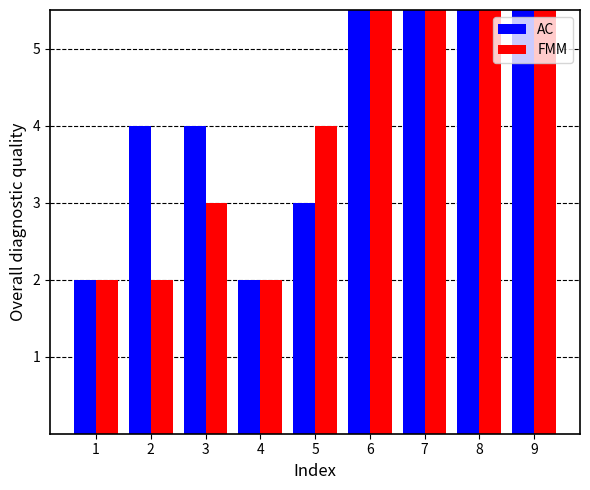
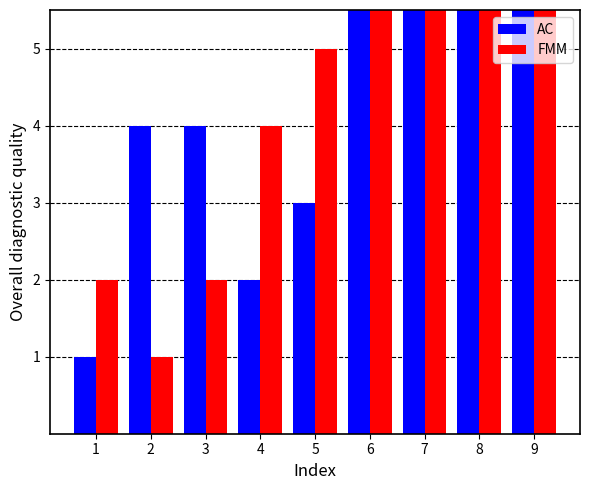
  {
    "AC": {
-     "1": 2,
+     "1": 1,
      "2": 4,
      "3": 4,
      "4": 2,
      "5": 3
    },
    "FMM": {
      "1": 2,
-     "2": 2,
-     "3": 3,
-     "4": 2,
-     "5": 4
+     "2": 1,
+     "3": 2,
+     "4": 4,
+     "5": 5
    }
  }
